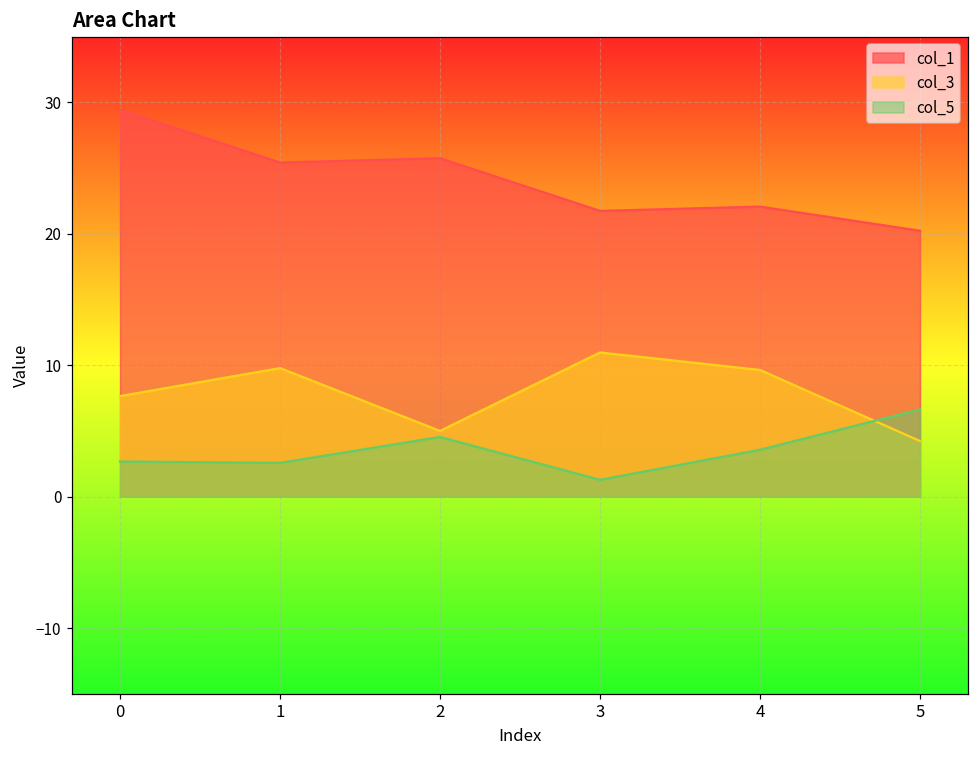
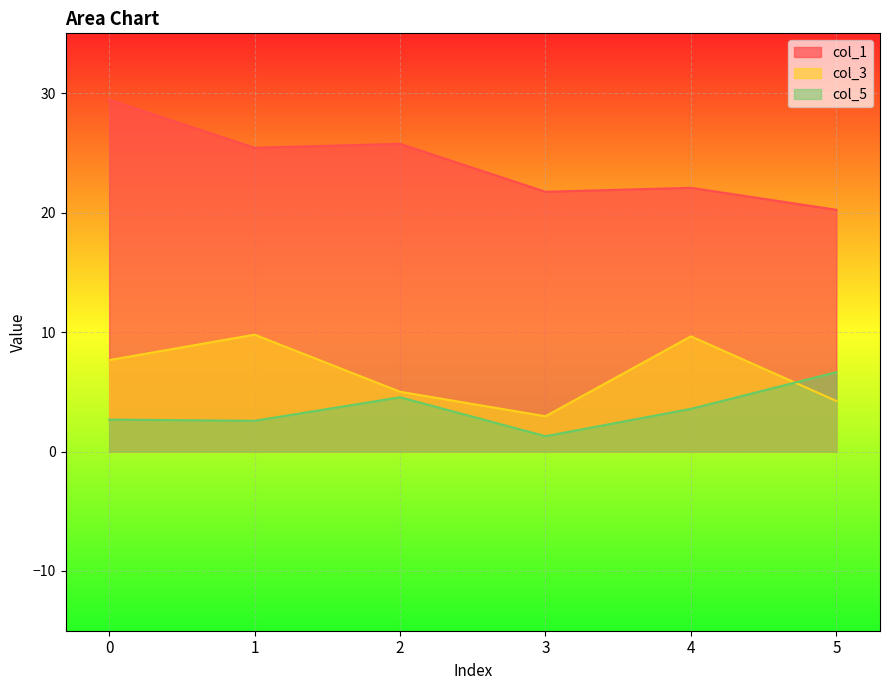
  {
    "col_1": {
      "0": 29.4,
      "1": 25.4,
      "2": 25.8,
      "3": 21.7,
      "4": 22.1,
      "5": 20.2
    },
    "col_3": {
      "0": 7.7,
      "1": 9.8,
      "2": 5.0,
-     "3": 11.0,
+     "3": 3.0,
      "4": 9.6,
      "5": 4.2
    },
    "col_5": {
      "0": 2.7,
      "1": 2.6,
      "2": 4.5,
      "3": 1.3,
      "4": 3.6,
      "5": 6.6
    }
  }
